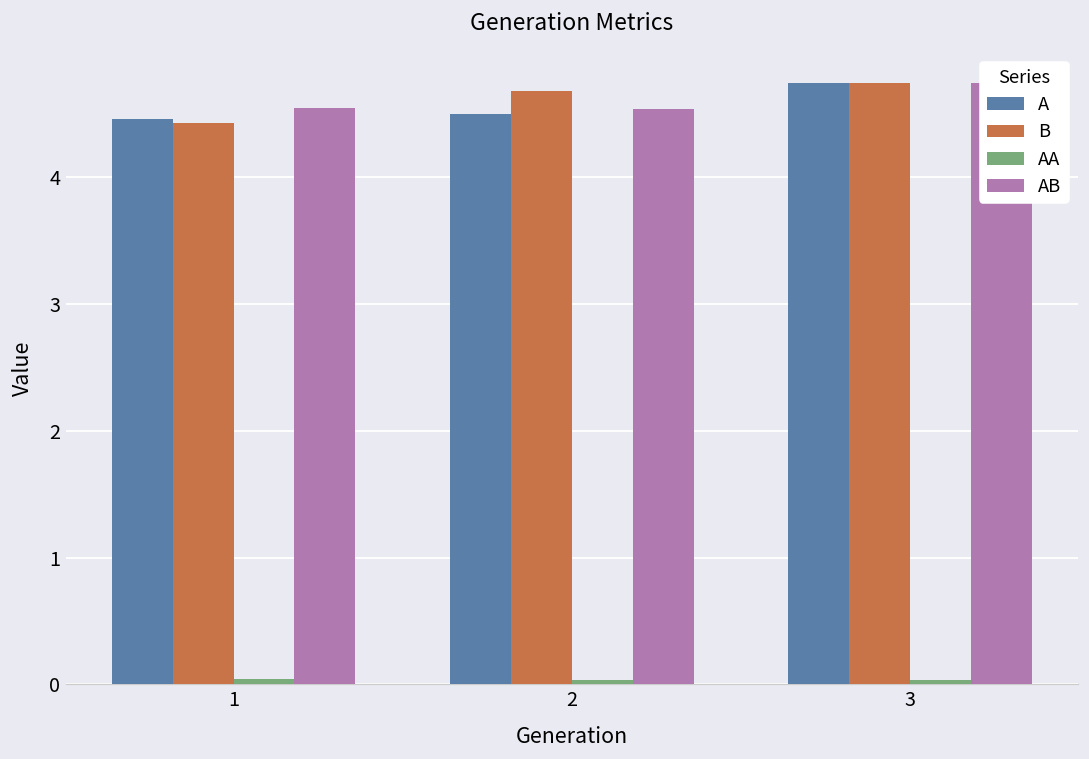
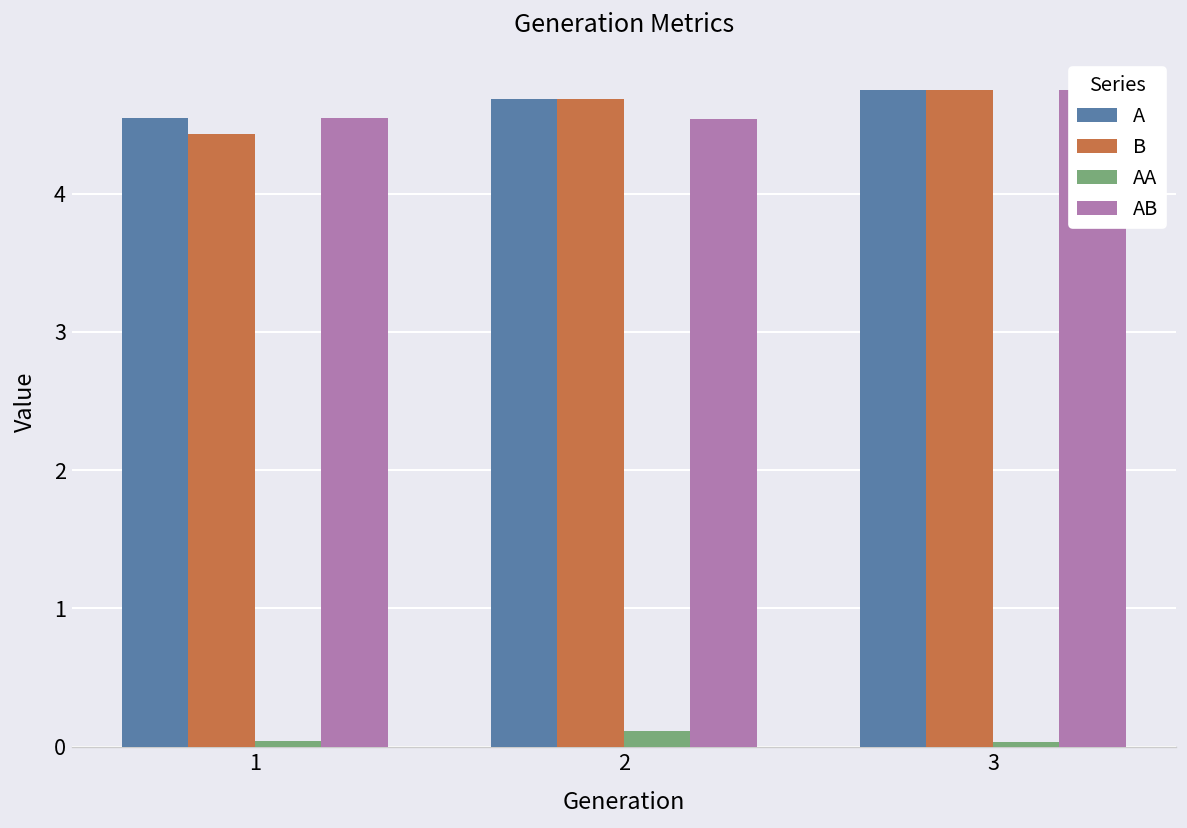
  {
    "A": {
-     "1": 4.46,
-     "2": 4.50,
+     "1": 4.55,
+     "2": 4.68,
      "3": 4.75
    },
    "B": {
      "1": 4.43,
      "2": 4.68,
      "3": 4.75
    },
    "AA": {
      "1": 0.04,
-     "2": 0.04,
+     "2": 0.11,
      "3": 0.04
    },
    "AB": {
      "1": 4.55,
      "2": 4.54
    }
  }
